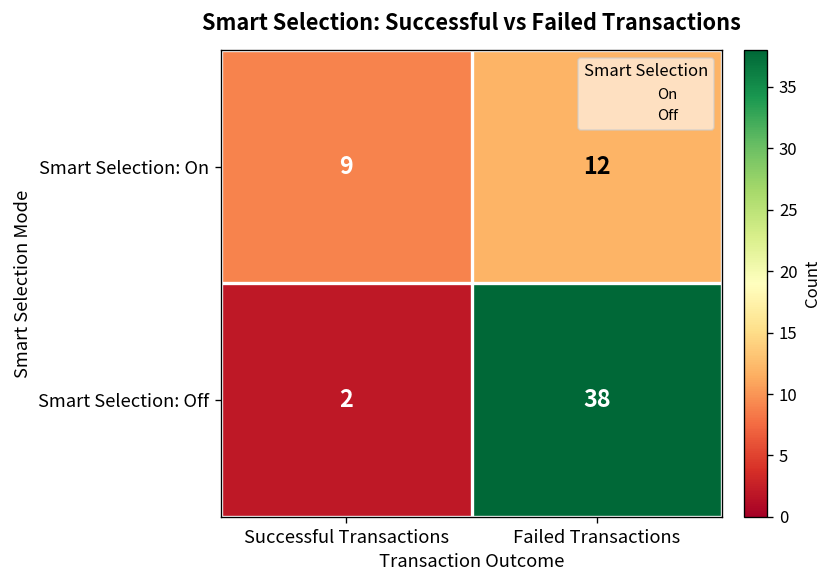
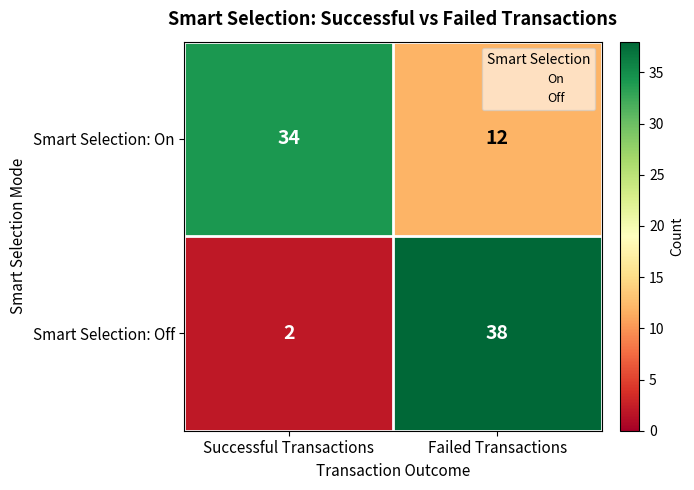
  {
    "Smart Selection: On": {
-     "Successful Transactions": 9,
+     "Successful Transactions": 34,
      "Failed Transactions": 12
    },
    "Smart Selection: Off": {
      "Successful Transactions": 2,
      "Failed Transactions": 38
    }
  }
